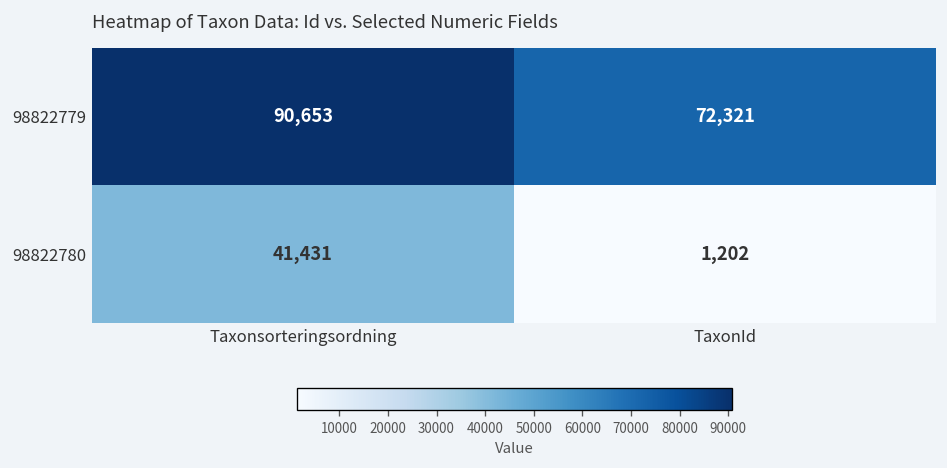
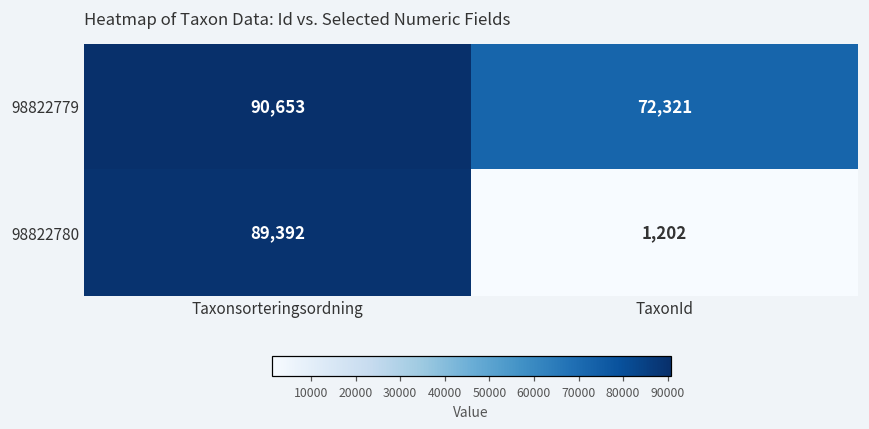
  {
    "98822779": {
      "Taxonsorteringsordning": "90,653",
      "TaxonId": "72,321"
    },
    "98822780": {
-     "Taxonsorteringsordning": "41,431",
+     "Taxonsorteringsordning": "89,392",
      "TaxonId": "1,202"
    }
  }
